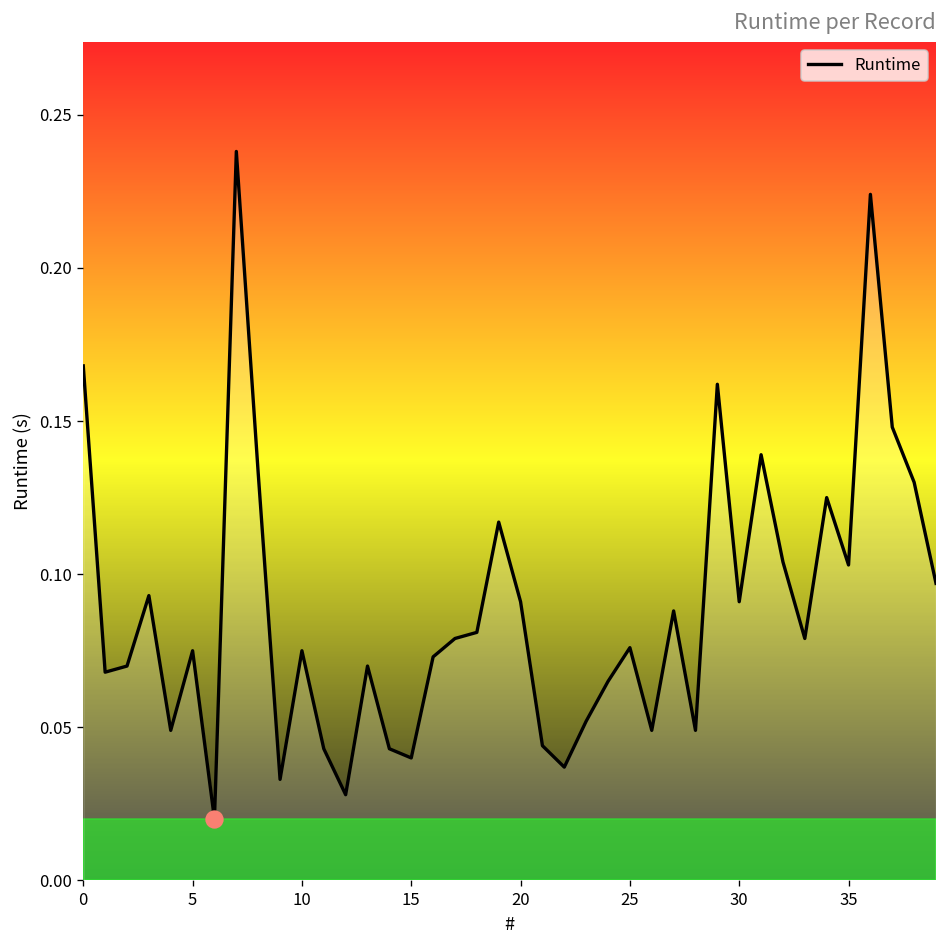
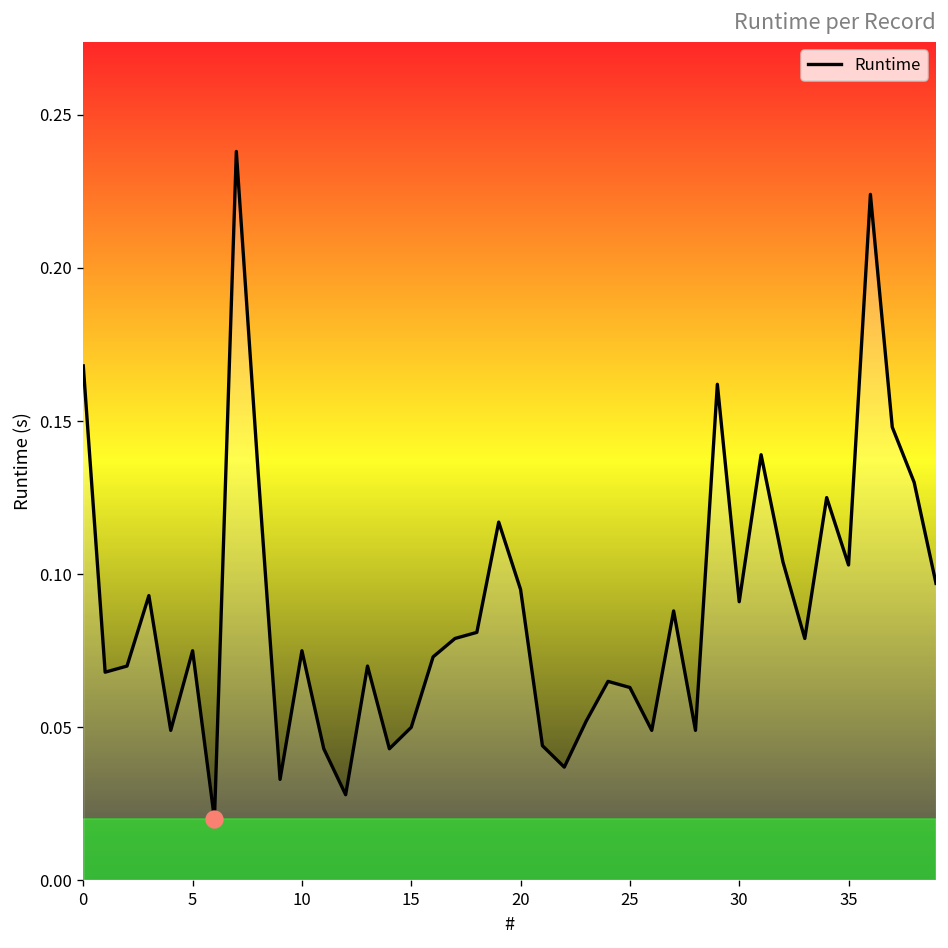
  {
    "Runtime": {
      "0": 0.168,
      "5": 0.075,
      "10": 0.075,
-     "15": 0.04,
-     "20": 0.091,
-     "25": 0.076,
+     "15": 0.05,
+     "20": 0.095,
+     "25": 0.063,
      "30": 0.091,
      "35": 0.103
    }
  }
